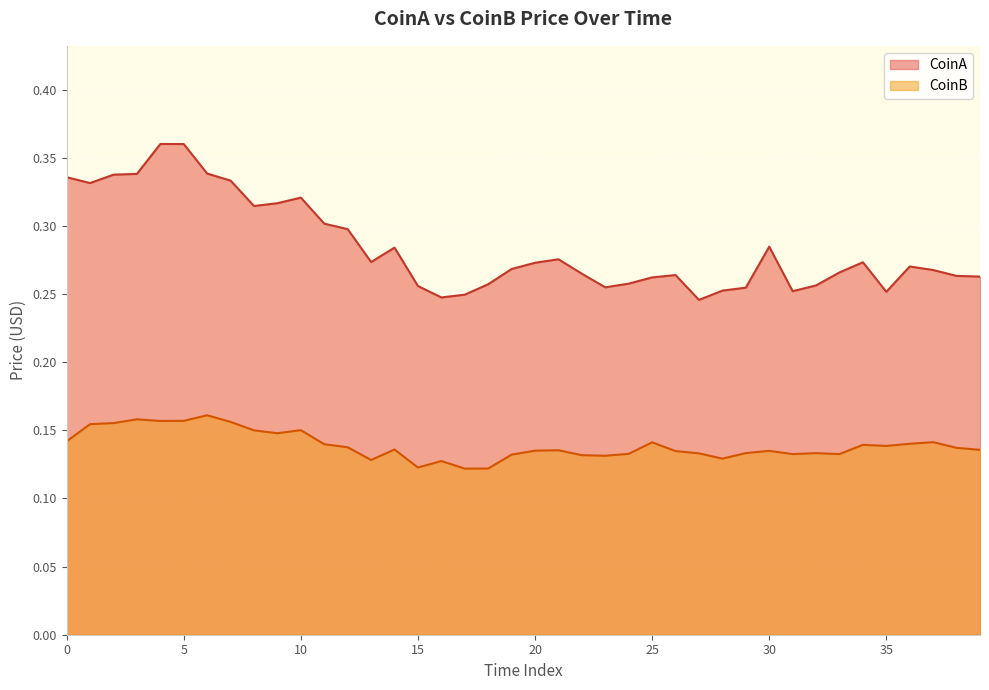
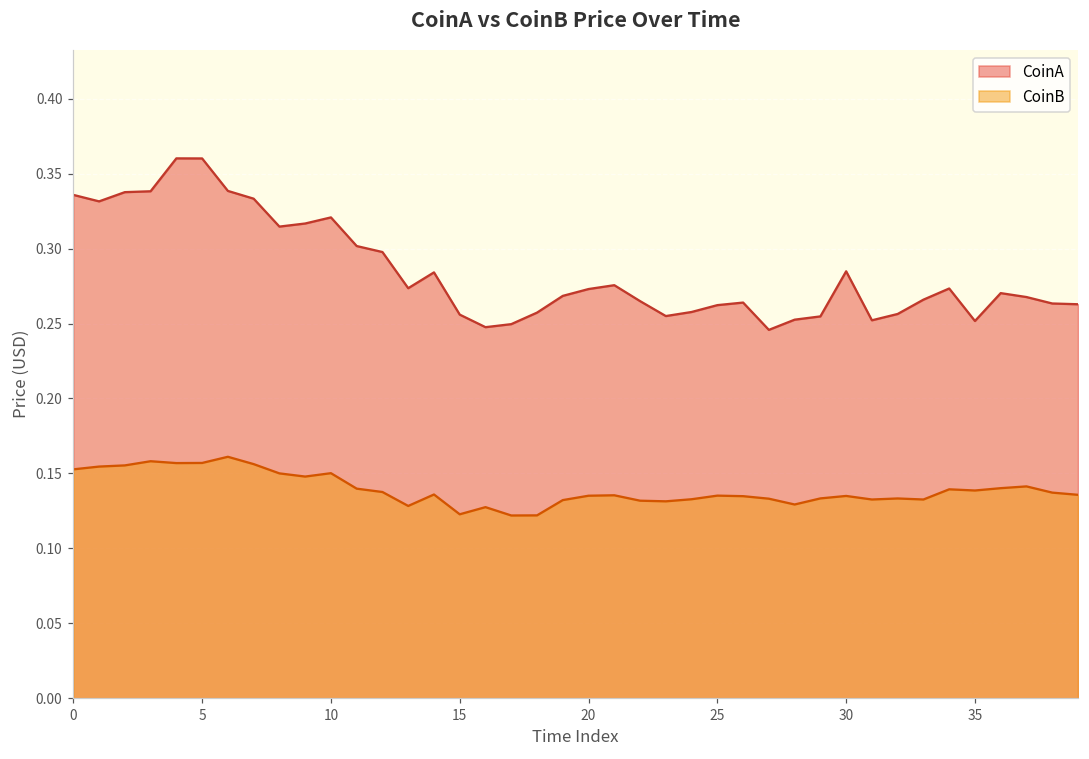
  {
    "CoinA": {
      "0": 0.336,
      "5": 0.360,
      "10": 0.321,
      "15": 0.256,
      "20": 0.273,
      "25": 0.262,
      "30": 0.285,
      "35": 0.252
    },
    "CoinB": {
-     "0": 0.142,
+     "0": 0.153,
      "5": 0.157,
      "10": 0.150,
      "15": 0.123,
      "20": 0.135,
-     "25": 0.141,
+     "25": 0.135,
      "30": 0.135,
      "35": 0.139
    }
  }
